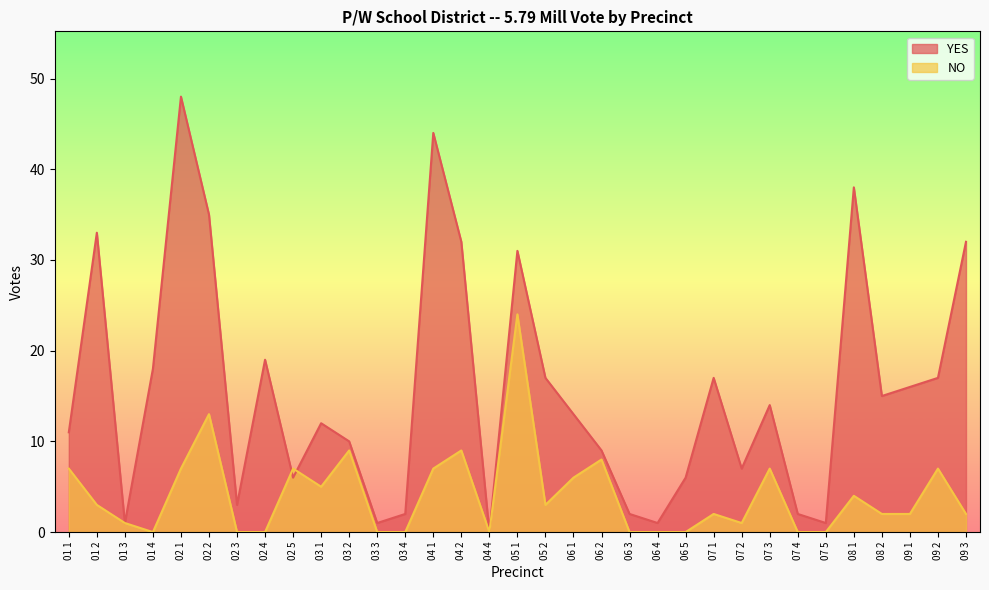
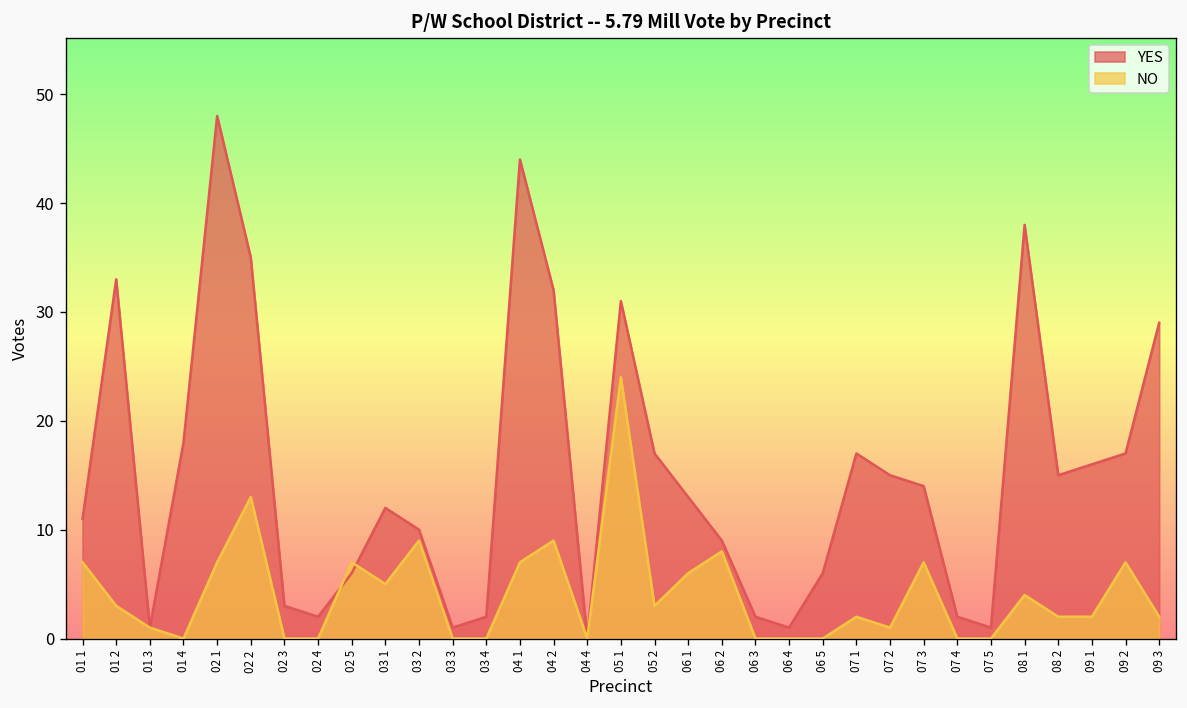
  {
    "YES": {
      "01 1": 11,
      "01 2": 33,
      "01 4": 18,
      "02 1": 48,
      "02 2": 35,
      "02 3": 3,
-     "02 4": 19,
+     "02 4": 2,
      "02 5": 6,
      "03 1": 12,
      "03 2": 10,
      "03 3": 1,
      "03 4": 2,
      "04 1": 44,
      "04 2": 32,
      "05 1": 31,
      "05 2": 17,
      "06 1": 13,
      "06 2": 9,
      "06 3": 2,
      "06 4": 1,
      "06 5": 6,
      "07 1": 17,
-     "07 2": 7,
+     "07 2": 15,
      "07 3": 14,
      "07 4": 2,
      "07 5": 1,
      "08 1": 38,
      "08 2": 15,
      "09 1": 16,
      "09 2": 17,
-     "09 3": 32
+     "09 3": 29
    },
    "NO": {
      "01 1": 7,
      "01 2": 3,
      "01 4": 0,
      "02 1": 7,
      "02 2": 13,
      "02 3": 0,
      "02 4": 0,
      "02 5": 7,
      "03 1": 5,
      "03 2": 9,
      "03 3": 0,
      "03 4": 0,
      "04 1": 7,
      "04 2": 9,
      "05 1": 24,
      "05 2": 3,
      "06 1": 6,
      "06 2": 8,
      "06 3": 0,
      "06 4": 0,
      "06 5": 0,
      "07 1": 2,
      "07 2": 1,
      "07 3": 7,
      "07 4": 0,
      "07 5": 0,
      "08 1": 4,
      "08 2": 2,
      "09 1": 2,
      "09 2": 7,
      "09 3": 2
    }
  }
